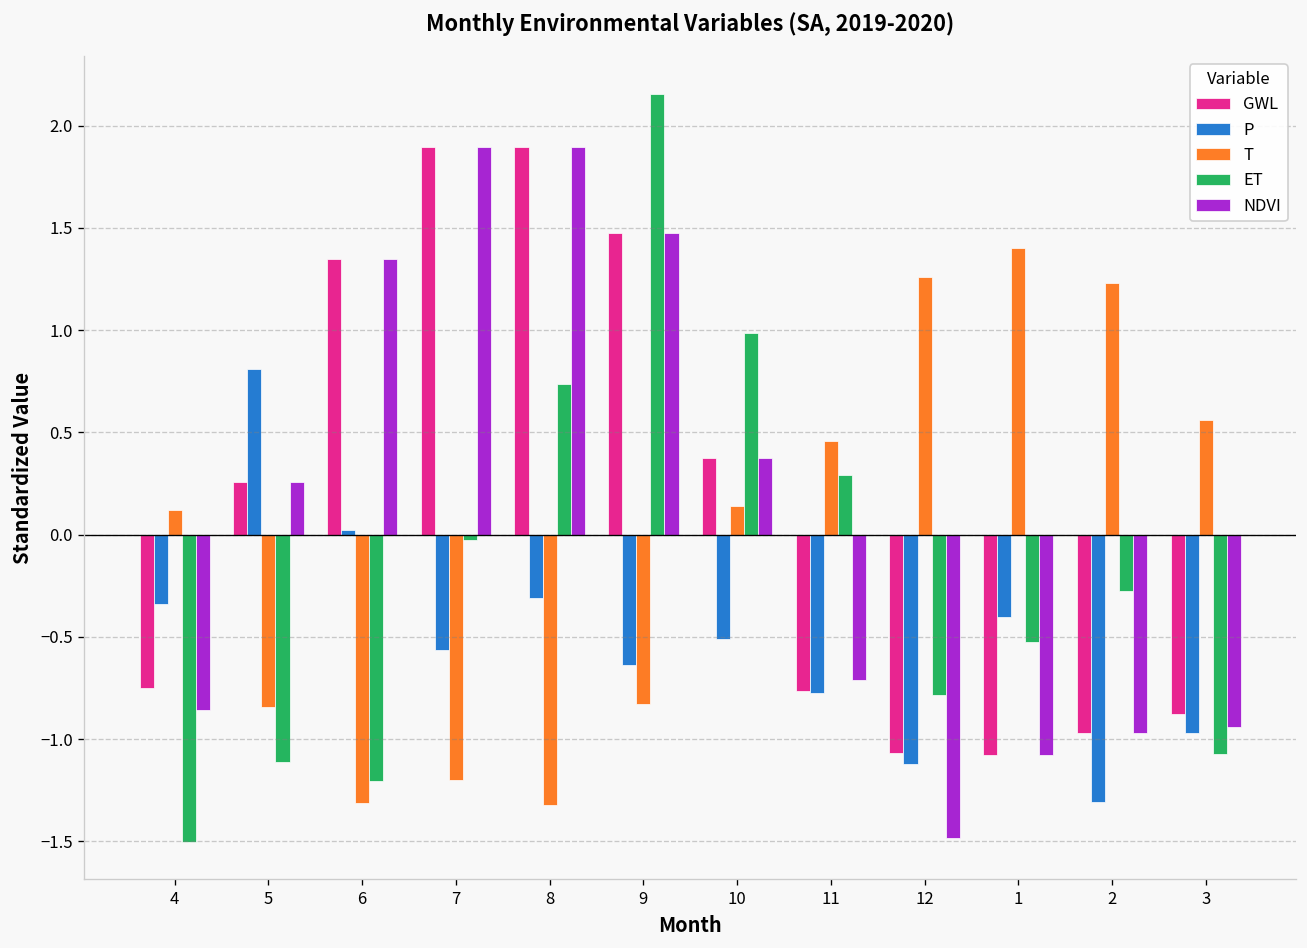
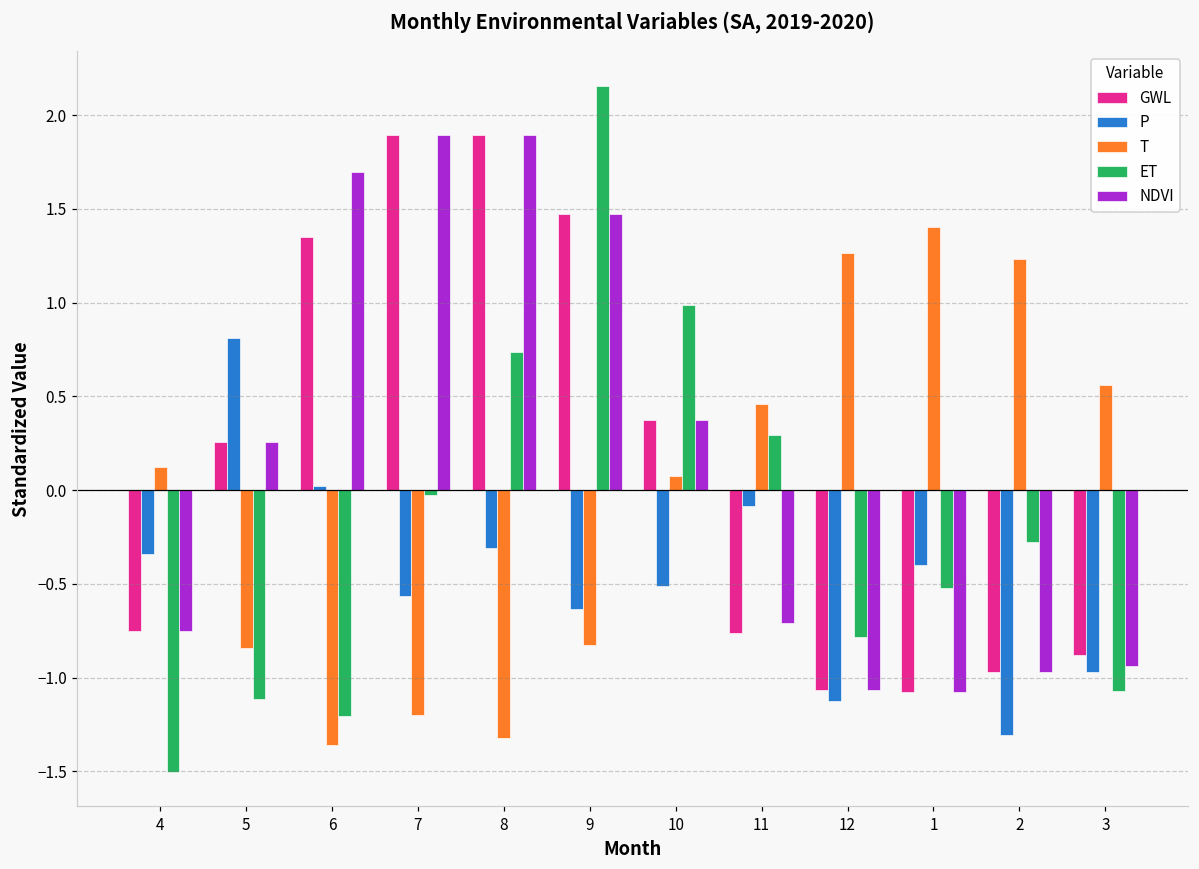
  {
    "GWL": {
      "4": -0.75,
      "5": 0.26,
      "6": 1.35,
      "7": 1.90,
      "8": 1.89,
      "9": 1.48,
      "10": 0.37,
      "11": -0.76,
      "12": -1.07,
      "1": -1.08,
      "2": -0.97,
      "3": -0.88
    },
    "P": {
      "4": -0.34,
      "5": 0.81,
      "6": 0.02,
      "7": -0.57,
      "8": -0.31,
      "9": -0.64,
      "10": -0.51,
-     "11": -0.77,
+     "11": -0.08,
      "12": -1.12,
      "1": -0.40,
      "2": -1.31,
      "3": -0.97
    },
    "T": {
      "4": 0.12,
      "5": -0.84,
-     "6": -1.31,
+     "6": -1.36,
      "7": -1.20,
      "8": -1.32,
      "9": -0.83,
-     "10": 0.14,
+     "10": 0.07,
      "11": 0.46,
      "12": 1.26,
      "1": 1.40,
      "2": 1.23,
      "3": 0.56
    },
    "ET": {
      "4": -1.50,
      "5": -1.11,
      "6": -1.20,
      "7": -0.03,
      "8": 0.74,
      "9": 2.16,
      "10": 0.99,
      "11": 0.29,
      "12": -0.79,
      "1": -0.52,
      "2": -0.27,
      "3": -1.07
    },
    "NDVI": {
-     "4": -0.86,
+     "4": -0.75,
      "5": 0.26,
-     "6": 1.35,
+     "6": 1.70,
      "7": 1.90,
      "8": 1.89,
      "9": 1.48,
      "10": 0.37,
      "11": -0.71,
-     "12": -1.48,
+     "12": -1.07,
      "1": -1.08,
      "2": -0.97,
      "3": -0.94
    }
  }
